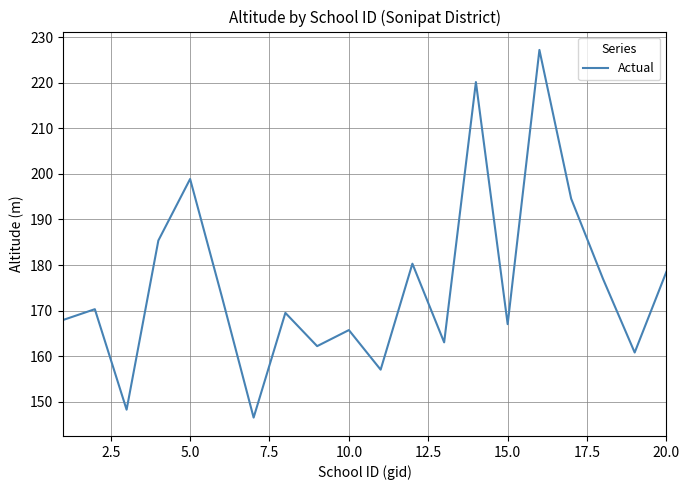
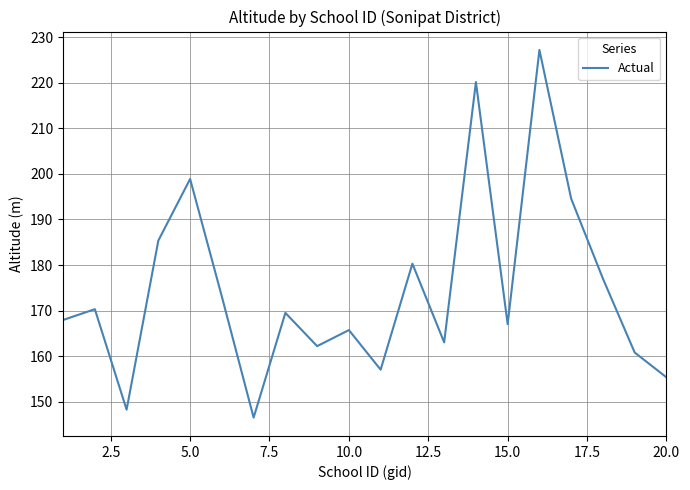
  {
    "5.0": 199,
    "10.0": 166,
    "15.0": 167,
-   "20.0": 179
+   "20.0": 155
  }
